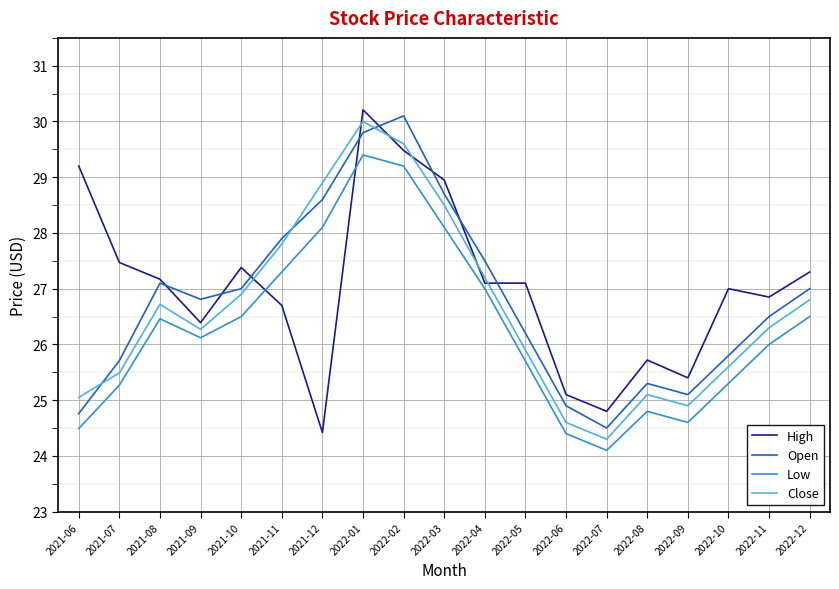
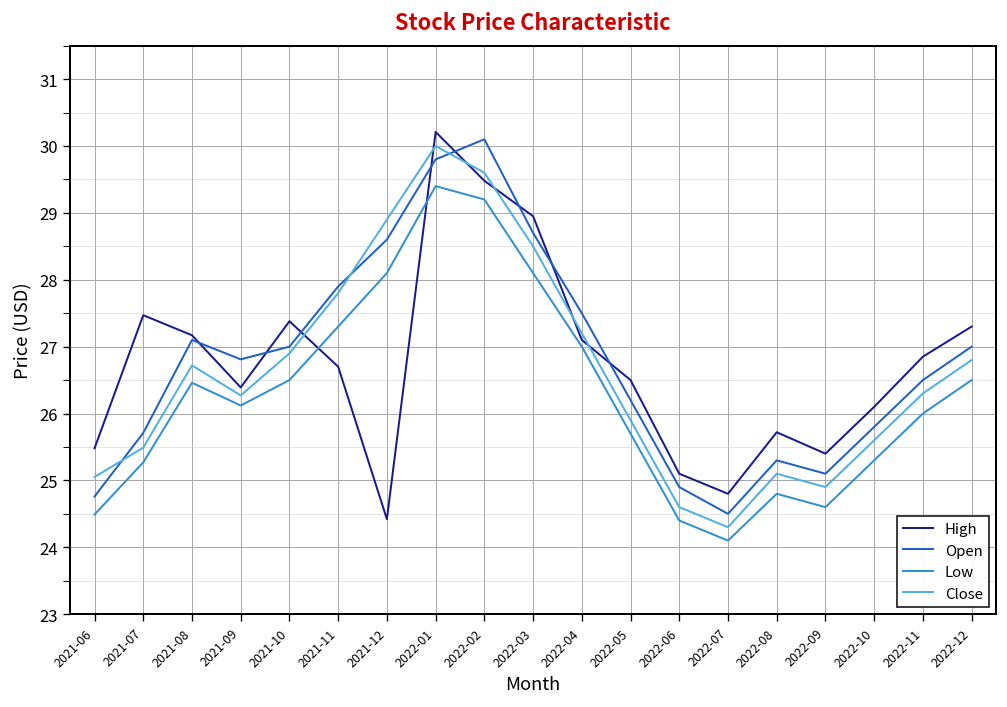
  {
    "High": {
-     "2021-06": 29.2,
+     "2021-06": 25.5,
      "2021-07": 27.5,
      "2021-08": 27.2,
      "2021-09": 26.4,
      "2021-10": 27.4,
      "2021-11": 26.7,
      "2021-12": 24.4,
      "2022-01": 30.2,
      "2022-02": 29.5,
      "2022-03": 29.0,
      "2022-04": 27.1,
-     "2022-05": 27.1,
+     "2022-05": 26.5,
      "2022-06": 25.1,
      "2022-07": 24.8,
      "2022-08": 25.7,
      "2022-09": 25.4,
-     "2022-10": 27.0,
+     "2022-10": 26.1,
      "2022-11": 26.9,
      "2022-12": 27.3
    }
  }
